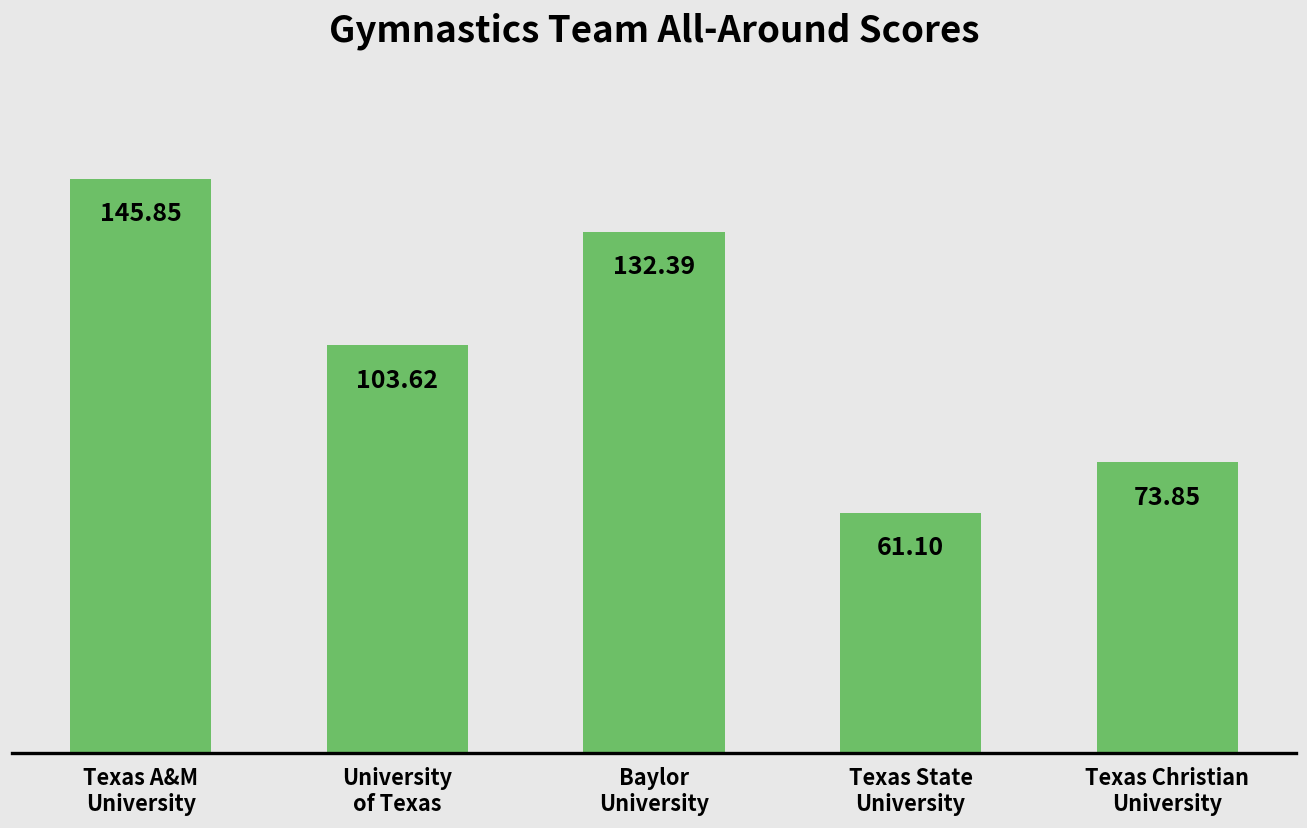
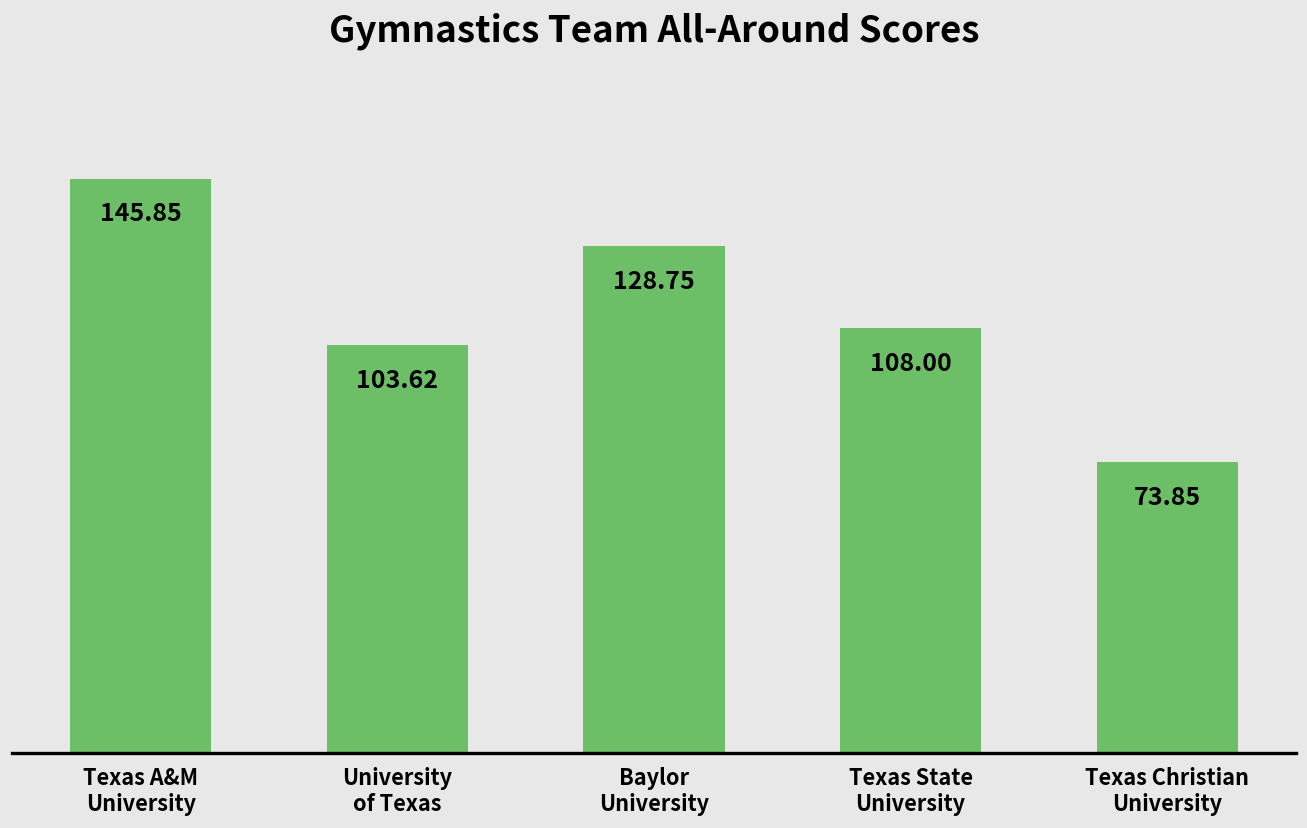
  {
    "Texas A&M University": 145.85,
    "University of Texas": 103.62,
-   "Baylor University": 132.39,
-   "Texas State University": 61.10,
+   "Baylor University": 128.75,
+   "Texas State University": 108.00,
    "Texas Christian University": 73.85
  }
